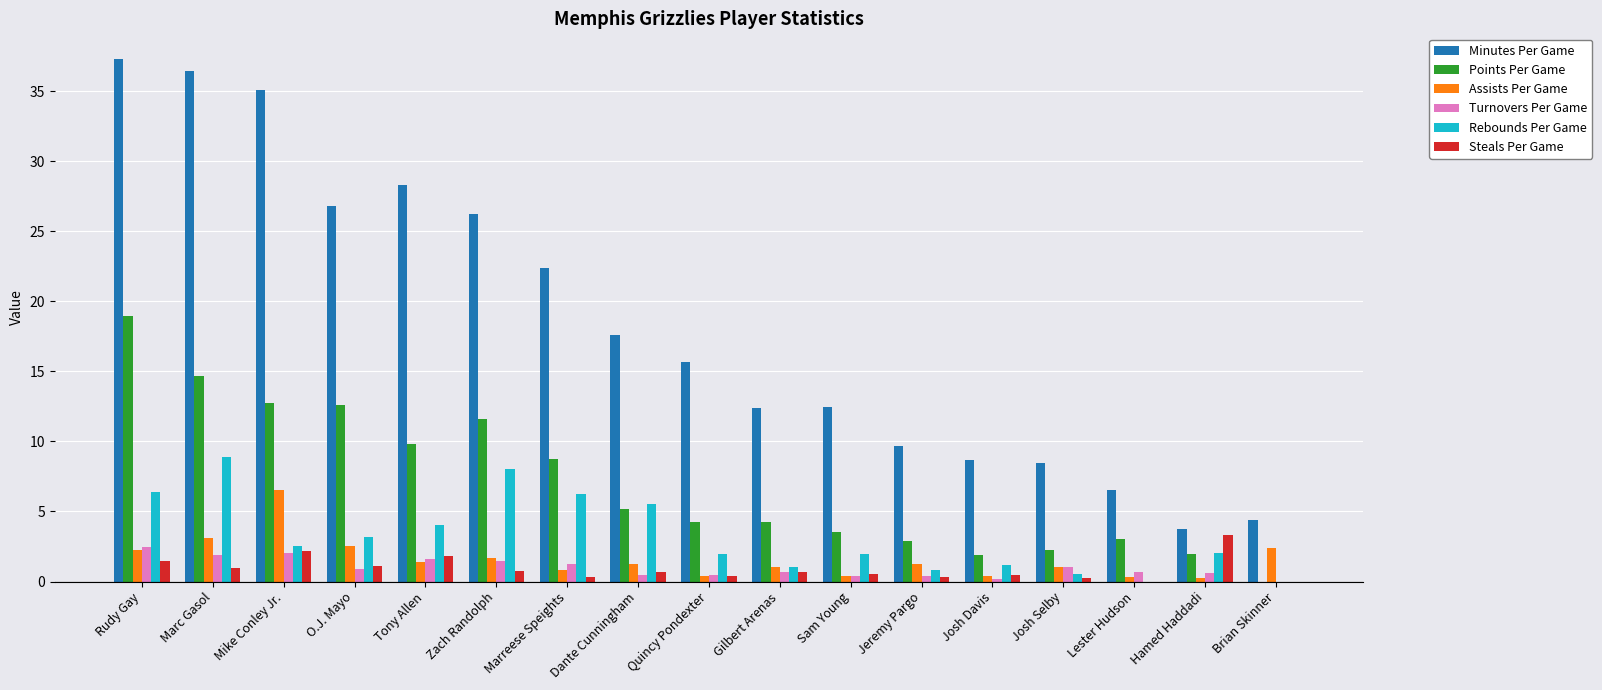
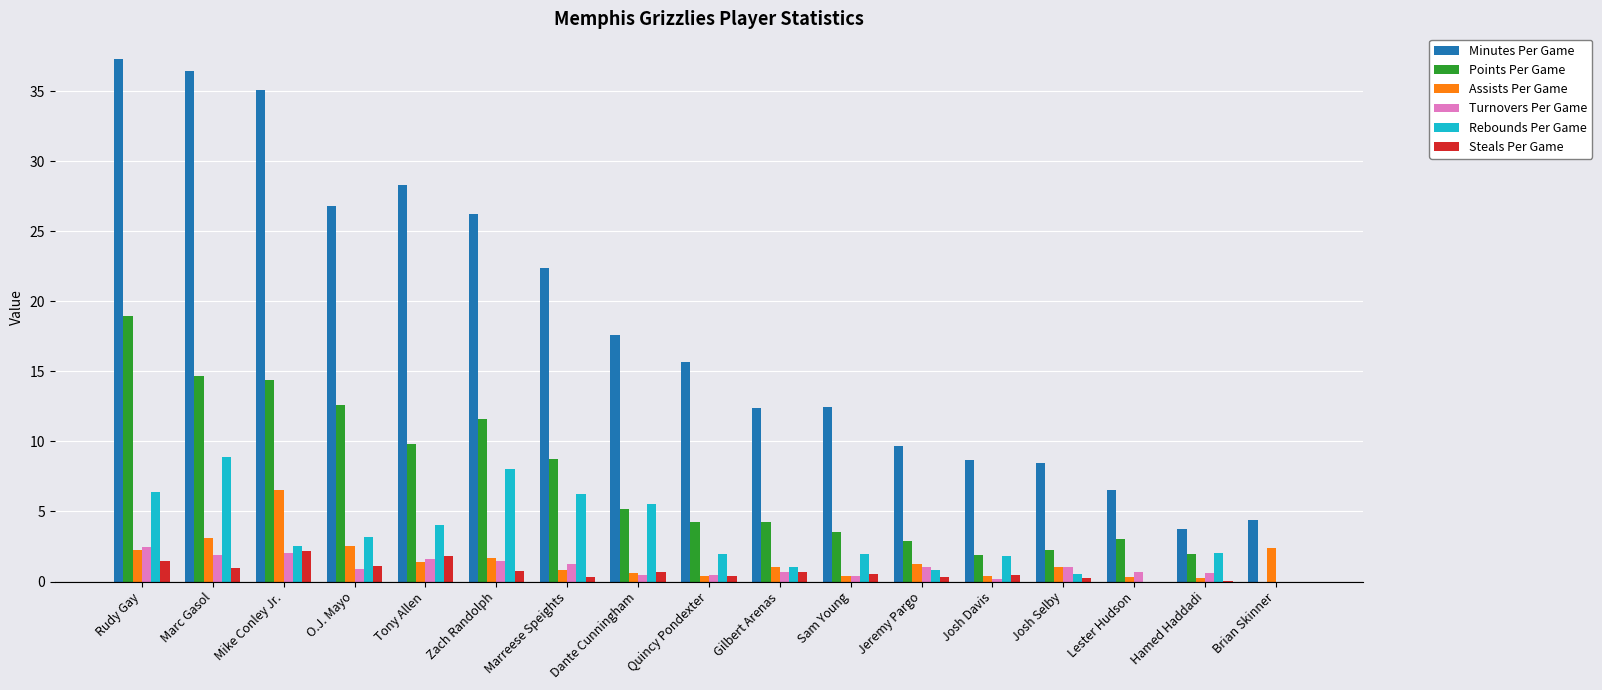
  {
    "Minutes Per Game": {
      "Rudy Gay": 37.3,
      "Marc Gasol": 36.5,
      "Mike Conley Jr.": 35.1,
      "O.J. Mayo": 26.8,
      "Tony Allen": 28.3,
      "Zach Randolph": 26.3,
      "Marreese Speights": 22.4,
      "Dante Cunningham": 17.6,
      "Quincy Pondexter": 15.7,
      "Gilbert Arenas": 12.4,
      "Sam Young": 12.4,
      "Jeremy Pargo": 9.6,
      "Josh Davis": 8.7,
      "Josh Selby": 8.5,
      "Lester Hudson": 6.5,
      "Hamed Haddadi": 3.7,
      "Brian Skinner": 4.4
    },
    "Points Per Game": {
      "Rudy Gay": 19.0,
      "Marc Gasol": 14.7,
-     "Mike Conley Jr.": 12.7,
+     "Mike Conley Jr.": 14.4,
      "O.J. Mayo": 12.6,
      "Tony Allen": 9.8,
      "Zach Randolph": 11.6,
      "Marreese Speights": 8.8,
      "Dante Cunningham": 5.2,
      "Quincy Pondexter": 4.2,
      "Gilbert Arenas": 4.2,
      "Sam Young": 3.5,
      "Jeremy Pargo": 2.9,
      "Josh Davis": 1.9,
      "Josh Selby": 2.3,
      "Lester Hudson": 3.0,
      "Hamed Haddadi": 2.0,
      "Brian Skinner": 0.0
    },
    "Assists Per Game": {
      "Rudy Gay": 2.3,
      "Marc Gasol": 3.1,
      "Mike Conley Jr.": 6.5,
      "O.J. Mayo": 2.6,
      "Tony Allen": 1.4,
      "Zach Randolph": 1.7,
      "Marreese Speights": 0.8,
-     "Dante Cunningham": 1.3,
+     "Dante Cunningham": 0.6,
      "Quincy Pondexter": 0.4,
      "Gilbert Arenas": 1.1,
      "Sam Young": 0.4,
      "Jeremy Pargo": 1.3,
      "Josh Davis": 0.4,
      "Josh Selby": 1.1,
      "Lester Hudson": 0.3,
      "Hamed Haddadi": 0.2,
      "Brian Skinner": 2.4
    },
    "Turnovers Per Game": {
      "Rudy Gay": 2.5,
      "Marc Gasol": 1.9,
      "Mike Conley Jr.": 2.0,
      "O.J. Mayo": 0.9,
      "Tony Allen": 1.6,
      "Zach Randolph": 1.4,
      "Marreese Speights": 1.2,
      "Dante Cunningham": 0.5,
      "Quincy Pondexter": 0.5,
      "Gilbert Arenas": 0.7,
      "Sam Young": 0.4,
-     "Jeremy Pargo": 0.4,
+     "Jeremy Pargo": 1.1,
      "Josh Davis": 0.2,
      "Josh Selby": 1.0,
      "Lester Hudson": 0.7,
      "Hamed Haddadi": 0.6,
      "Brian Skinner": 0.0
    },
    "Rebounds Per Game": {
      "Rudy Gay": 6.4,
      "Marc Gasol": 8.9,
      "Mike Conley Jr.": 2.5,
      "O.J. Mayo": 3.2,
      "Tony Allen": 4.0,
      "Zach Randolph": 8.0,
      "Marreese Speights": 6.2,
      "Dante Cunningham": 5.5,
      "Quincy Pondexter": 2.0,
      "Gilbert Arenas": 1.1,
      "Sam Young": 2.0,
      "Jeremy Pargo": 0.8,
-     "Josh Davis": 1.2,
+     "Josh Davis": 1.8,
      "Josh Selby": 0.5,
      "Lester Hudson": 0.0,
      "Hamed Haddadi": 2.0,
      "Brian Skinner": 0.0
    },
    "Steals Per Game": {
      "Rudy Gay": 1.5,
      "Marc Gasol": 1.0,
      "Mike Conley Jr.": 2.2,
      "O.J. Mayo": 1.1,
      "Tony Allen": 1.8,
      "Zach Randolph": 0.8,
      "Marreese Speights": 0.4,
      "Dante Cunningham": 0.7,
      "Quincy Pondexter": 0.4,
      "Gilbert Arenas": 0.7,
      "Sam Young": 0.5,
      "Jeremy Pargo": 0.3,
      "Josh Davis": 0.5,
      "Josh Selby": 0.3,
      "Lester Hudson": 0.0,
-     "Hamed Haddadi": 3.3,
+     "Hamed Haddadi": 0.0,
      "Brian Skinner": 0.0
    }
  }
